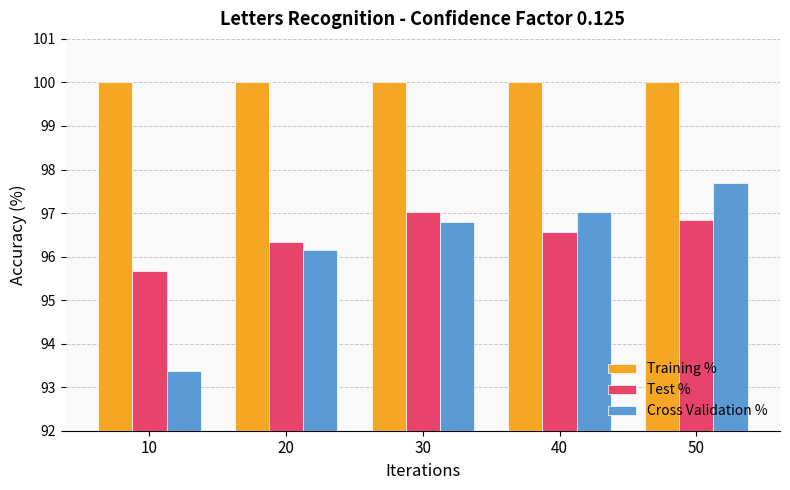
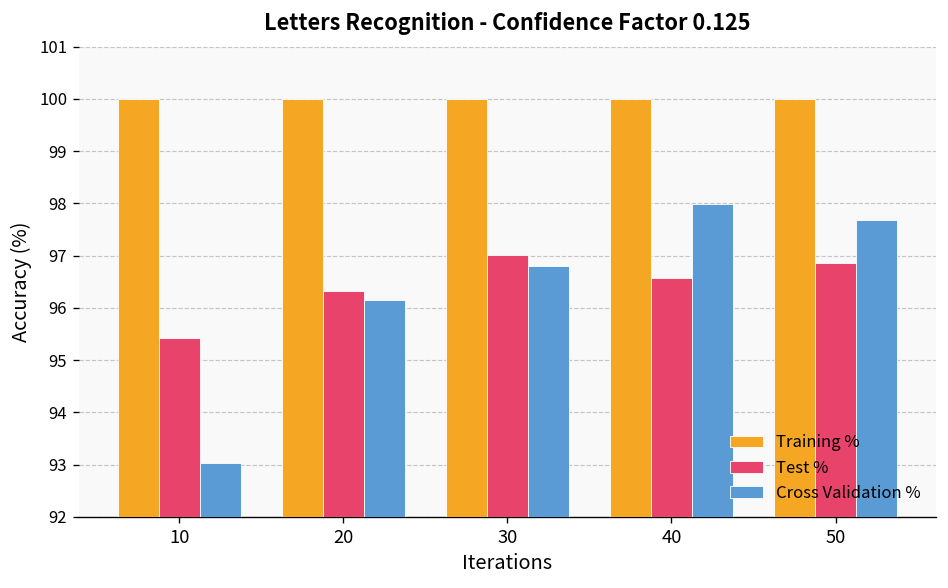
  {
    "Training %": {
      "10": 100.0,
      "20": 100.0,
      "30": 100.0,
      "40": 100.0,
      "50": 100.0
    },
    "Test %": {
-     "10": 95.7,
+     "10": 95.4,
      "20": 96.3,
      "30": 97.0,
      "40": 96.6,
      "50": 96.9
    },
    "Cross Validation %": {
-     "10": 93.4,
+     "10": 93.0,
      "20": 96.2,
      "30": 96.8,
-     "40": 97.0,
+     "40": 98.0,
      "50": 97.7
    }
  }
